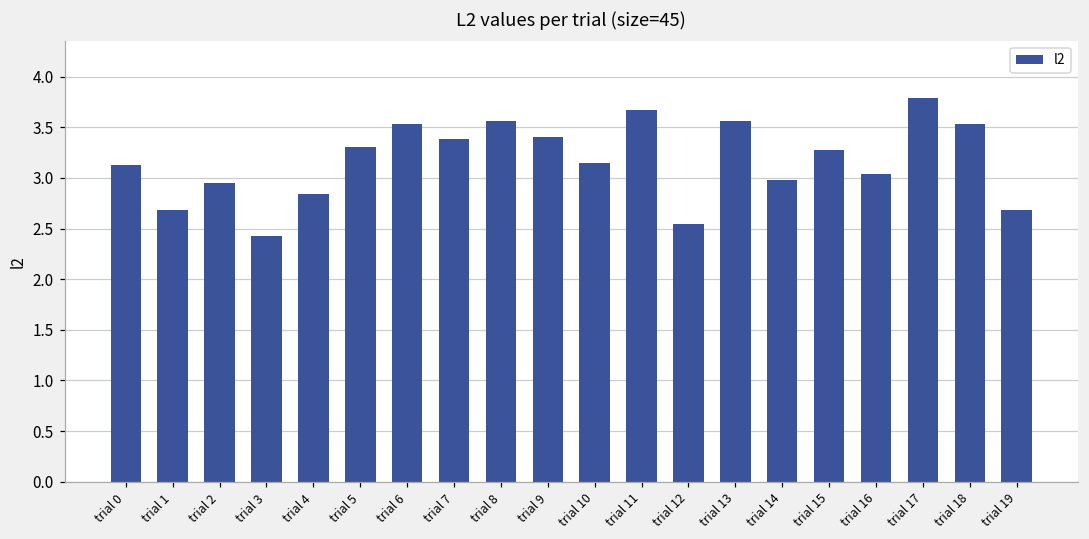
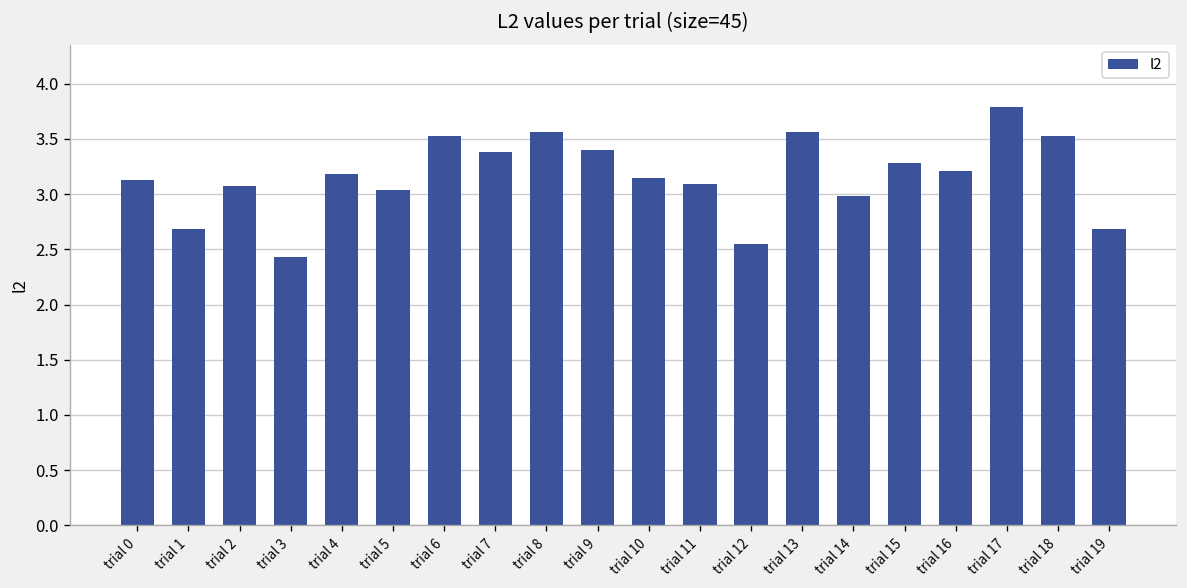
  {
    "trial 0": 3.1,
    "trial 1": 2.7,
-   "trial 2": 2.9,
+   "trial 2": 3.1,
    "trial 3": 2.4,
-   "trial 4": 2.8,
-   "trial 5": 3.3,
+   "trial 4": 3.2,
+   "trial 5": 3.0,
    "trial 6": 3.5,
    "trial 7": 3.4,
    "trial 8": 3.6,
    "trial 9": 3.4,
    "trial 10": 3.1,
-   "trial 11": 3.7,
+   "trial 11": 3.1,
    "trial 12": 2.5,
    "trial 13": 3.6,
    "trial 14": 3.0,
    "trial 15": 3.3,
-   "trial 16": 3.0,
+   "trial 16": 3.2,
    "trial 17": 3.8,
    "trial 18": 3.5,
    "trial 19": 2.7
  }
